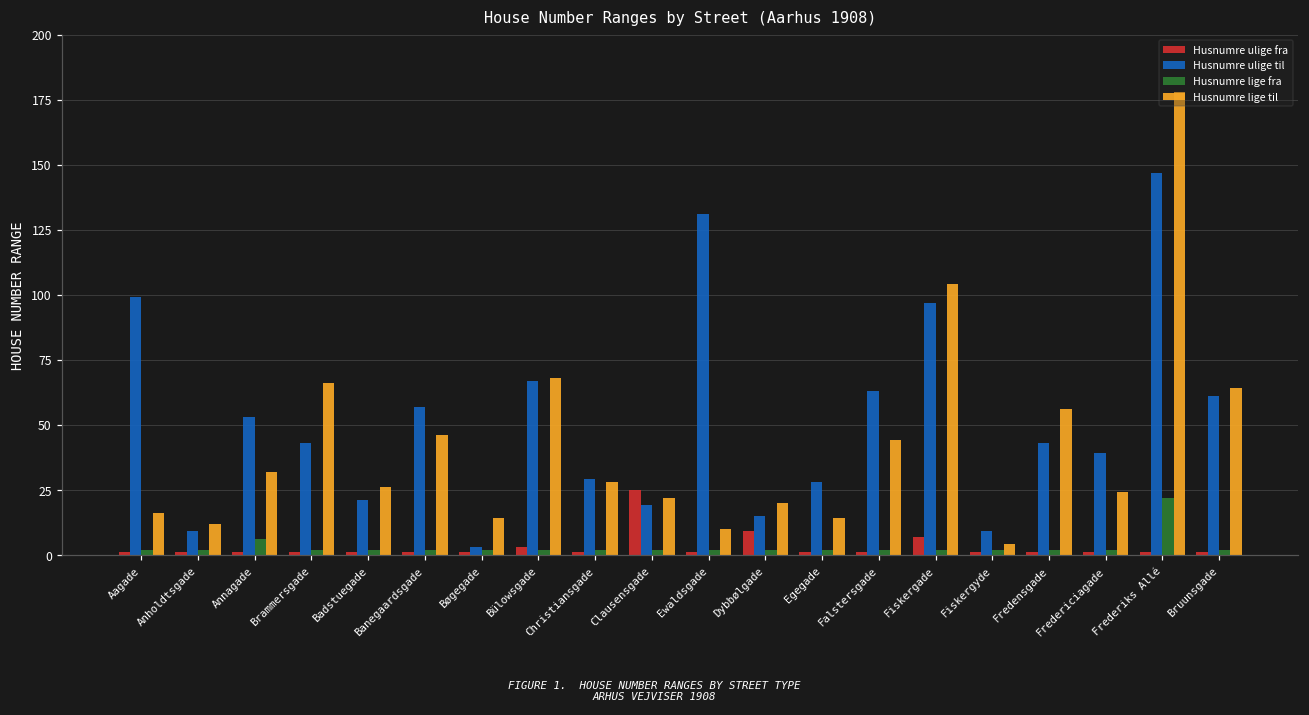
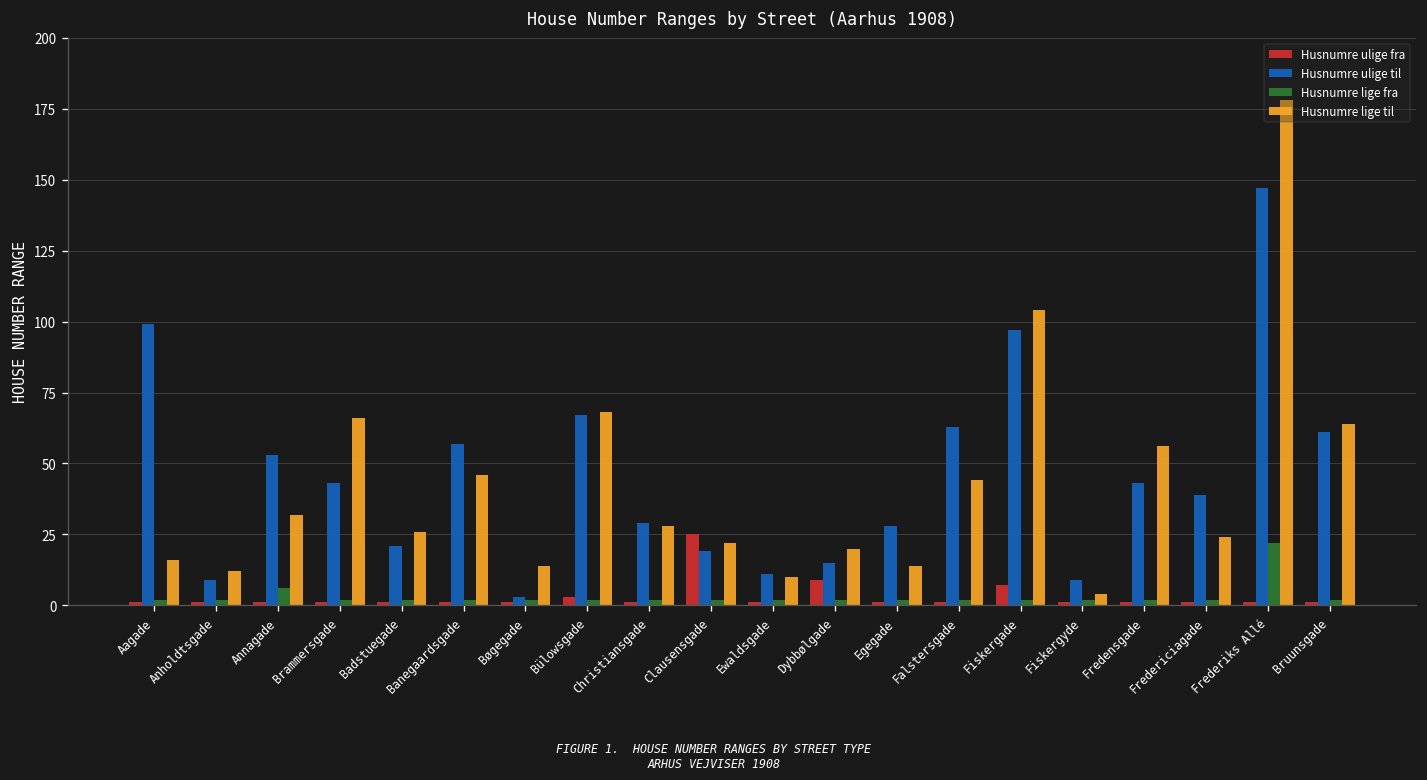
  {
    "Husnumre ulige fra": {
      "Bülowsgade": 3,
      "Clausensgade": 25,
      "Dybbølgade": 9,
      "Fiskergade": 7
    },
    "Husnumre ulige til": {
      "Aagade": 99,
      "Anholdtsgade": 9,
      "Annagade": 53,
      "Brammersgade": 43,
      "Badstuegade": 21,
      "Banegaardsgade": 57,
      "Bøgegade": 3,
      "Bülowsgade": 67,
      "Christiansgade": 29,
      "Clausensgade": 19,
-     "Ewaldsgade": 131,
+     "Ewaldsgade": 11,
      "Dybbølgade": 15,
      "Egegade": 28,
      "Falstersgade": 63,
      "Fiskergade": 97,
      "Fiskergyde": 9,
      "Fredensgade": 43,
      "Fredericiagade": 39,
      "Frederiks Allé": 147,
      "Bruunsgade": 61
    },
    "Husnumre lige fra": {
      "Aagade": 2,
      "Anholdtsgade": 2,
      "Annagade": 6,
      "Brammersgade": 2,
      "Badstuegade": 2,
      "Banegaardsgade": 2,
      "Bøgegade": 2,
      "Bülowsgade": 2,
      "Christiansgade": 2,
      "Clausensgade": 2,
      "Ewaldsgade": 2,
      "Dybbølgade": 2,
      "Egegade": 2,
      "Falstersgade": 2,
      "Fiskergade": 2,
      "Fiskergyde": 2,
      "Fredensgade": 2,
      "Fredericiagade": 2,
      "Frederiks Allé": 22,
      "Bruunsgade": 2
    },
    "Husnumre lige til": {
      "Aagade": 16,
      "Anholdtsgade": 12,
      "Annagade": 32,
      "Brammersgade": 66,
      "Badstuegade": 26,
      "Banegaardsgade": 46,
      "Bøgegade": 14,
      "Bülowsgade": 68,
      "Christiansgade": 28,
      "Clausensgade": 22,
      "Ewaldsgade": 10,
      "Dybbølgade": 20,
      "Egegade": 14,
      "Falstersgade": 44,
      "Fiskergade": 104,
      "Fiskergyde": 4,
      "Fredensgade": 56,
      "Fredericiagade": 24,
      "Bruunsgade": 64
    }
  }
